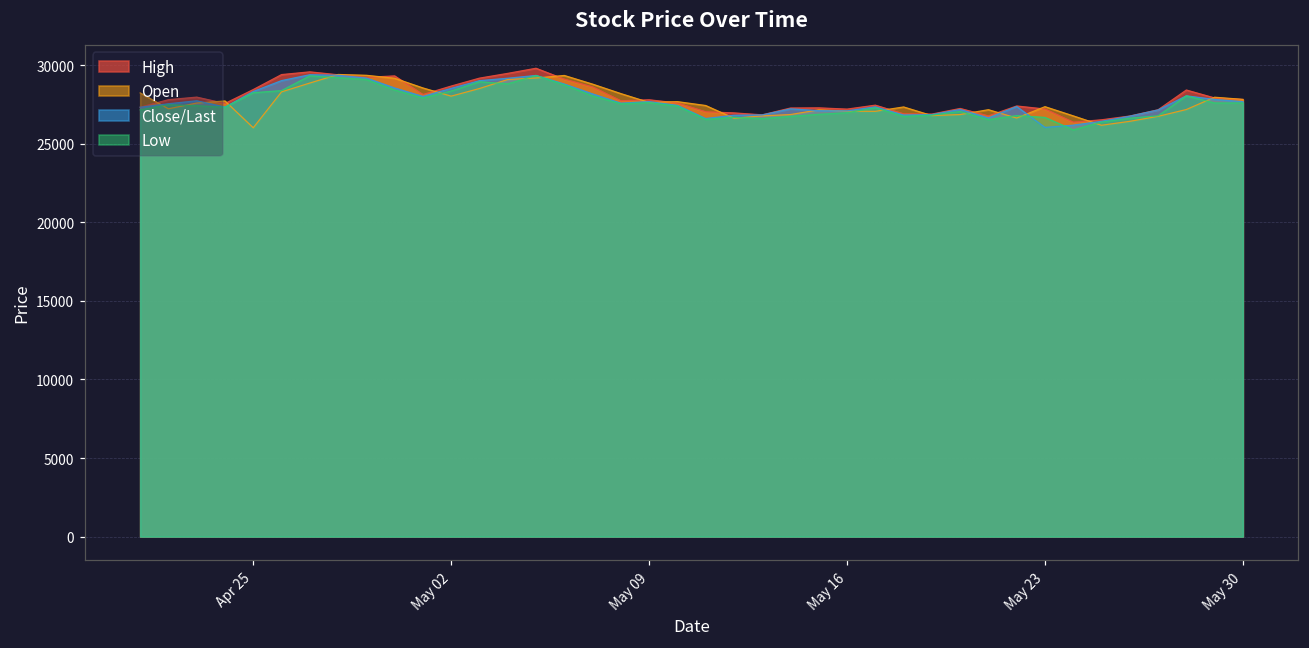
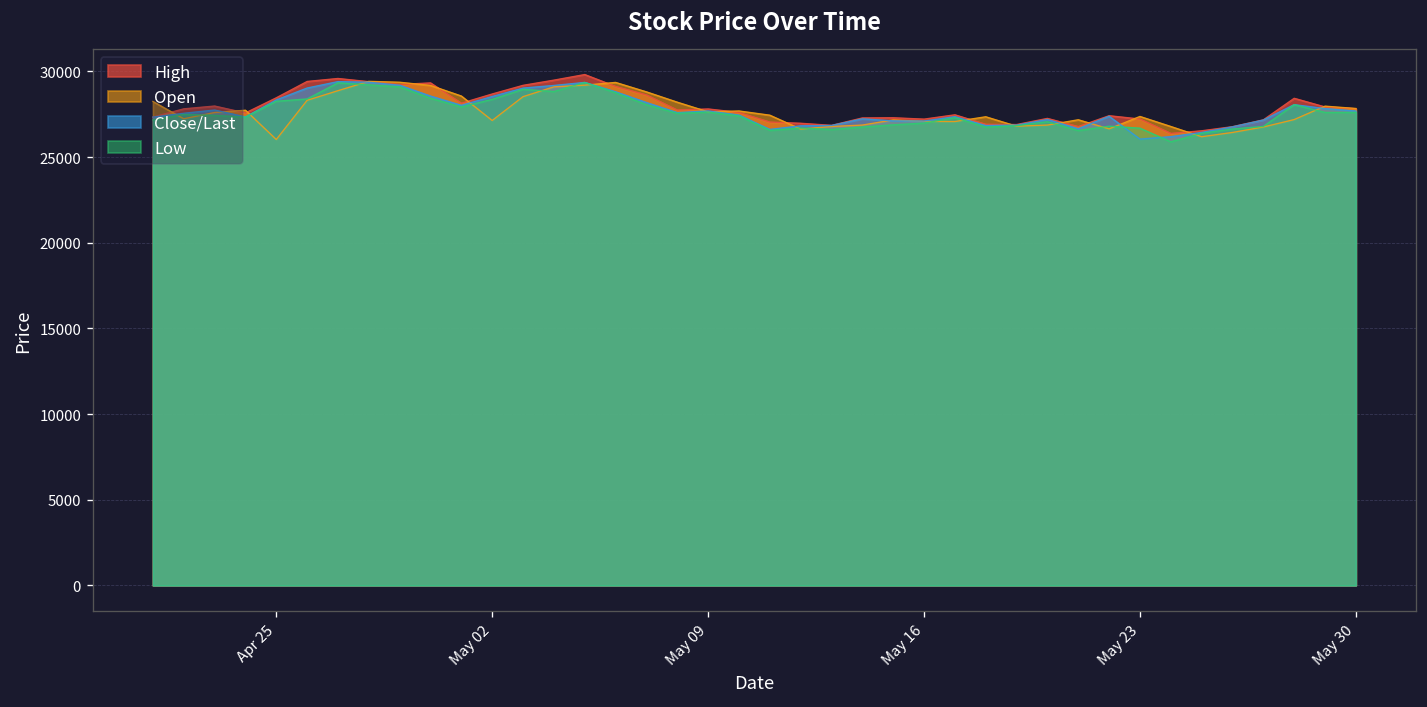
  {
    "Open": {
      "Apr 25": 26000,
-     "May 02": 28000
+     "May 02": 27100
    },
    "Close/Last": {
      "May 23": 26000
    },
    "Low": {
      "May 23": 26700
    }
  }
